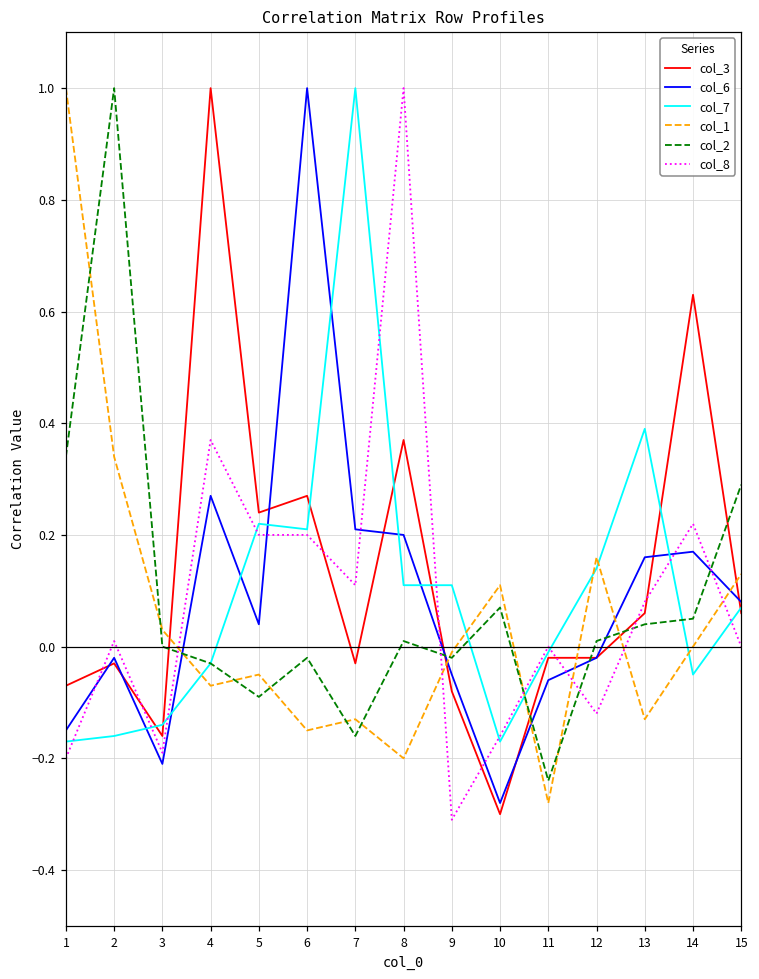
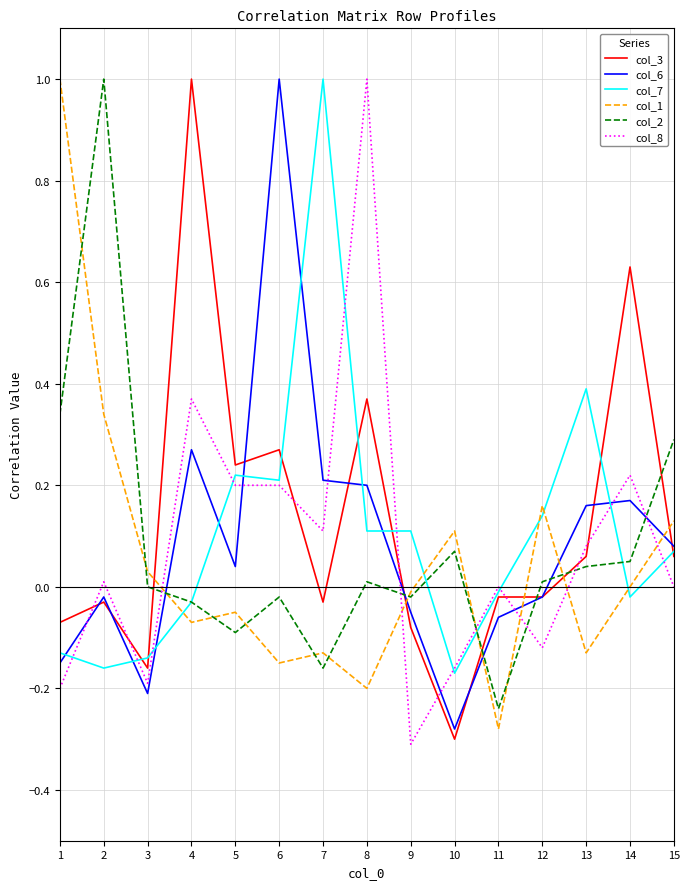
  {
    "col_3": {
      "1": -0.07,
      "2": -0.03,
      "3": -0.16,
      "4": 1.00,
      "5": 0.24,
      "6": 0.27,
      "7": -0.03,
      "8": 0.37,
      "9": -0.08,
      "10": -0.30,
      "11": -0.02,
      "13": 0.06,
      "14": 0.63,
      "15": 0.06
    },
    "col_6": {
      "1": -0.15,
      "2": -0.02,
      "3": -0.21,
      "4": 0.27,
      "5": 0.04,
      "6": 1.00,
      "7": 0.21,
      "8": 0.20,
      "9": -0.05,
      "10": -0.28,
      "11": -0.06,
      "13": 0.16,
      "14": 0.17,
      "15": 0.08
    },
    "col_7": {
-     "1": -0.17,
+     "1": -0.13,
      "2": -0.16,
      "3": -0.14,
      "5": 0.22,
      "6": 0.21,
      "7": 1.00,
      "8": 0.11,
      "9": 0.11,
      "10": -0.17,
      "11": -0.01,
      "12": 0.14,
      "13": 0.39,
-     "14": -0.05,
+     "14": -0.02,
      "15": 0.07
    },
    "col_1": {
      "1": 1.00,
      "2": 0.34,
      "3": 0.03,
      "4": -0.07,
      "5": -0.05,
      "6": -0.15,
      "7": -0.13,
      "8": -0.20,
      "9": -0.01,
      "10": 0.11,
      "11": -0.28,
      "12": 0.16,
      "13": -0.13,
      "14": 0.00,
      "15": 0.13
    },
    "col_2": {
      "1": 0.34,
      "2": 1.00,
      "3": 0.00,
      "5": -0.09,
      "6": -0.02,
      "7": -0.16,
      "8": 0.01,
      "9": -0.02,
      "10": 0.07,
      "11": -0.24,
      "12": 0.01,
      "13": 0.04,
      "14": 0.05,
      "15": 0.29
    },
    "col_8": {
      "1": -0.20,
      "2": 0.01,
      "3": -0.19,
      "4": 0.37,
      "5": 0.20,
      "6": 0.20,
      "7": 0.11,
      "8": 1.00,
      "9": -0.31,
      "10": -0.16,
      "11": 0.00,
      "12": -0.12,
      "13": 0.08,
      "14": 0.22,
      "15": 0.00
    }
  }
